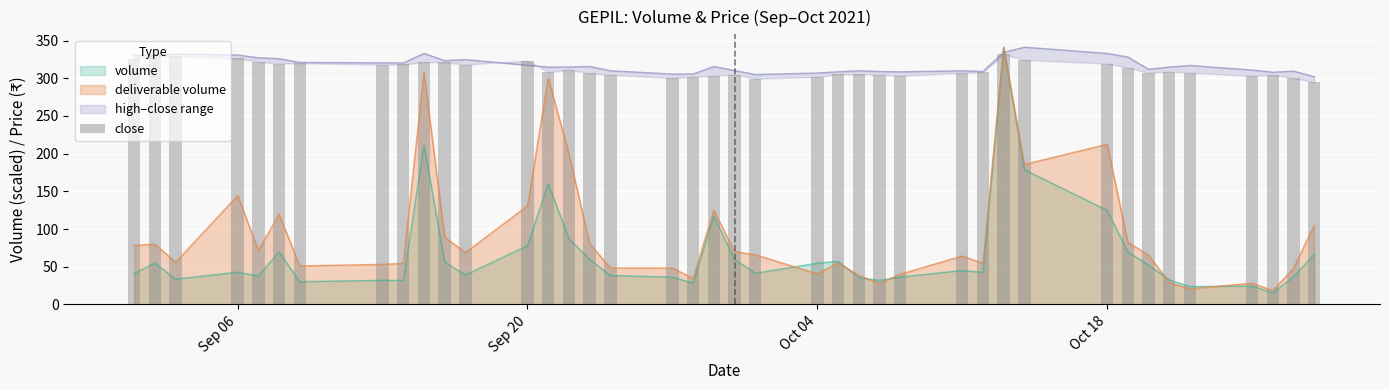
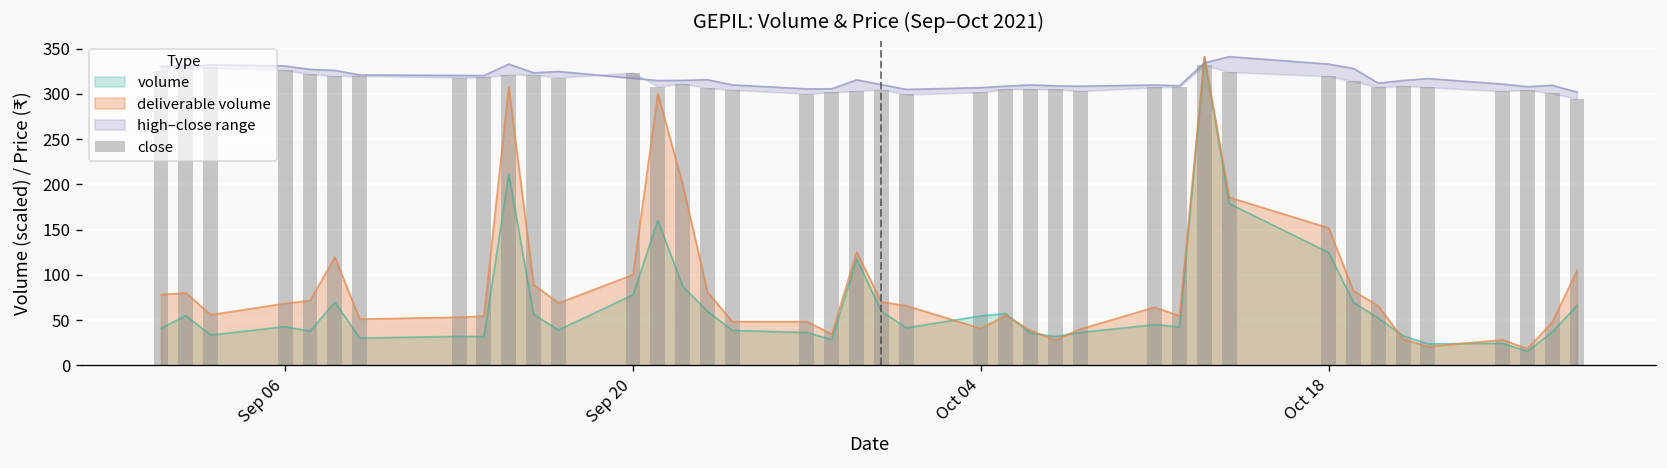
  {
    "deliverable volume": {
-     "Sep 06": 140,
-     "Sep 20": 130,
+     "Sep 06": 70,
+     "Sep 20": 100,
      "Oct 04": 40,
-     "Oct 18": 210
+     "Oct 18": 150
    }
  }
